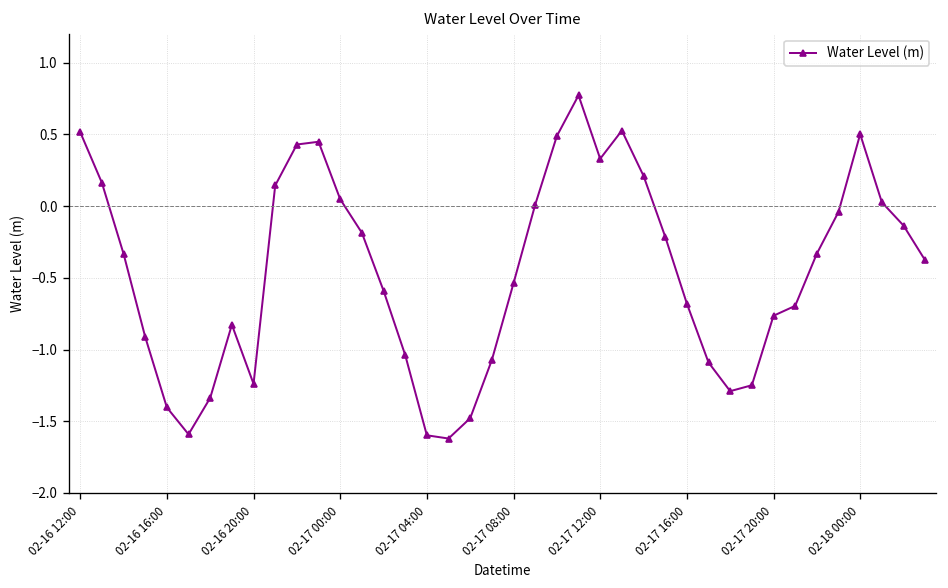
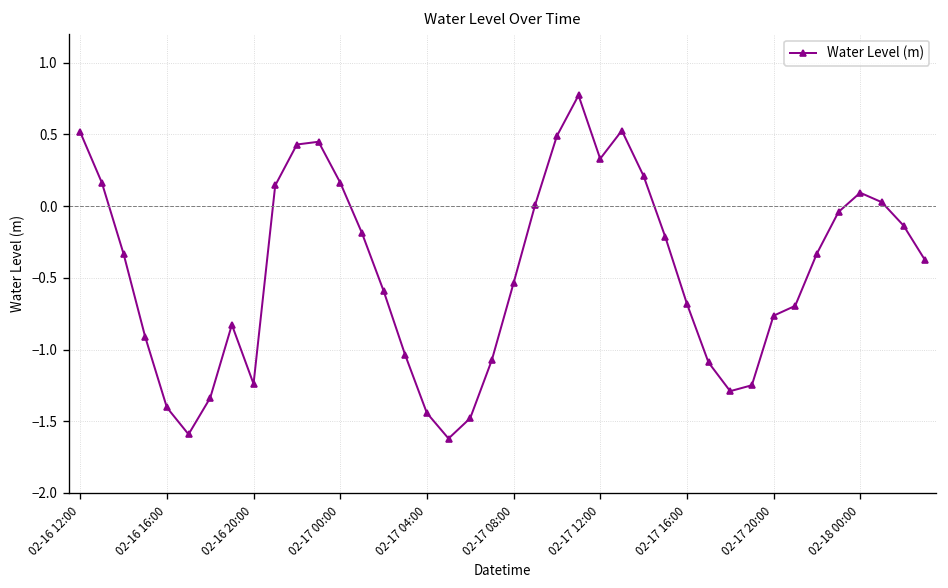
  {
    "02-16 12:00": 0.52,
    "02-16 16:00": -1.40,
    "02-16 20:00": -1.24,
-   "02-17 00:00": 0.05,
-   "02-17 04:00": -1.60,
+   "02-17 00:00": 0.16,
+   "02-17 04:00": -1.44,
    "02-17 08:00": -0.54,
    "02-17 12:00": 0.33,
    "02-17 16:00": -0.68,
    "02-17 20:00": -0.76,
-   "02-18 00:00": 0.50
+   "02-18 00:00": 0.09
  }
